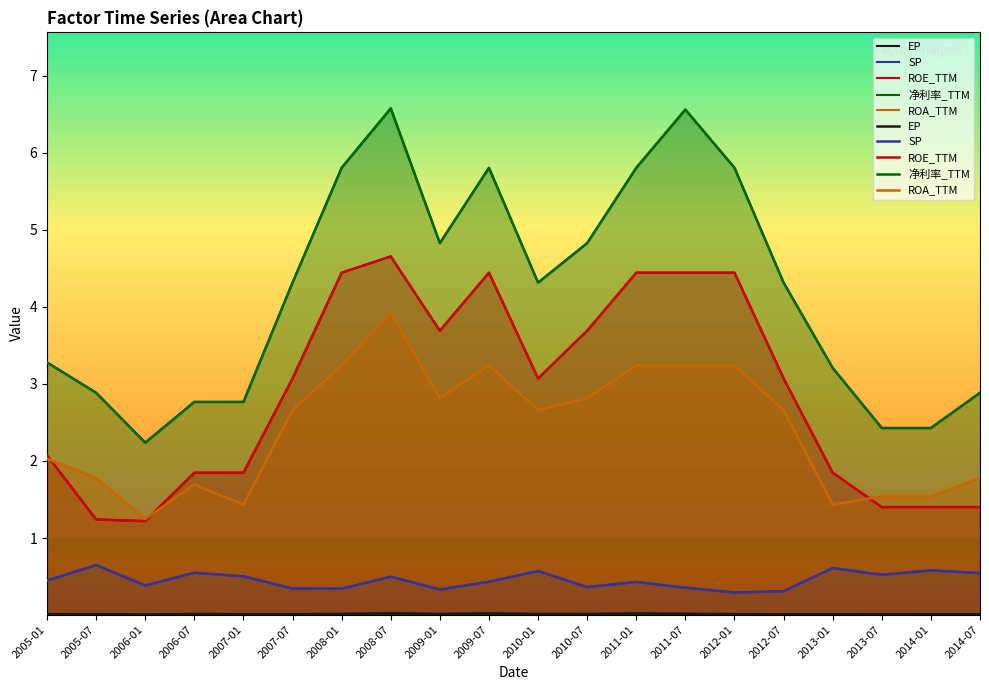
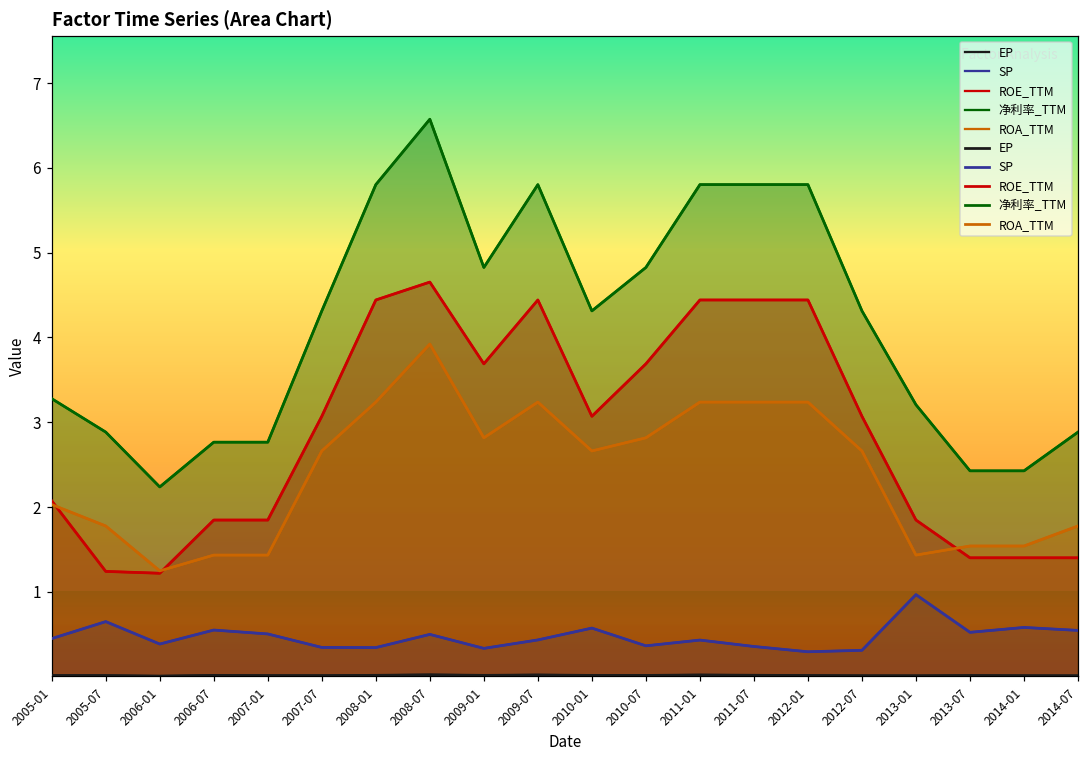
  {
    "EP": {
      "2005-01": 0.0,
      "2005-07": 0.0,
      "2006-01": 0.0,
      "2006-07": 0.0,
      "2007-01": 0.0,
      "2007-07": 0.0,
      "2008-01": 0.0,
      "2008-07": 0.0,
      "2009-01": 0.0,
      "2009-07": 0.0,
      "2010-01": 0.0,
      "2010-07": 0.0,
      "2011-01": 0.0,
      "2011-07": 0.0,
      "2012-01": 0.0,
      "2012-07": 0.0,
      "2013-01": 0.0,
      "2013-07": 0.0,
      "2014-01": 0.0,
      "2014-07": 0.0
    },
    "SP": {
      "2005-01": 0.4,
      "2005-07": 0.6,
      "2006-01": 0.4,
      "2006-07": 0.6,
      "2007-01": 0.5,
      "2007-07": 0.3,
      "2008-01": 0.3,
      "2008-07": 0.5,
      "2009-01": 0.3,
      "2009-07": 0.4,
      "2010-01": 0.6,
      "2010-07": 0.4,
      "2011-01": 0.4,
      "2011-07": 0.4,
      "2012-01": 0.3,
      "2012-07": 0.3,
-     "2013-01": 0.6,
+     "2013-01": 1.0,
      "2013-07": 0.5,
      "2014-01": 0.6,
      "2014-07": 0.5
    },
    "ROE_TTM": {
      "2005-01": 2.1,
      "2005-07": 1.2,
      "2006-07": 1.8,
      "2007-01": 1.8,
      "2007-07": 3.1,
      "2008-01": 4.4,
      "2008-07": 4.7,
      "2009-01": 3.7,
      "2009-07": 4.4,
      "2010-01": 3.1,
      "2010-07": 3.7,
      "2011-01": 4.4,
      "2011-07": 4.4,
      "2012-01": 4.4,
      "2012-07": 3.1,
      "2013-01": 1.8,
      "2013-07": 1.4,
      "2014-01": 1.4,
      "2014-07": 1.4
    },
    "净利率_TTM": {
      "2005-01": 3.3,
      "2005-07": 2.9,
      "2006-01": 2.2,
      "2006-07": 2.8,
      "2007-01": 2.8,
      "2007-07": 4.3,
      "2008-01": 5.8,
      "2008-07": 6.6,
      "2009-01": 4.8,
      "2009-07": 5.8,
      "2010-01": 4.3,
      "2010-07": 4.8,
      "2011-01": 5.8,
-     "2011-07": 6.6,
+     "2011-07": 5.8,
      "2012-01": 5.8,
      "2012-07": 4.3,
      "2013-01": 3.2,
      "2013-07": 2.4,
      "2014-01": 2.4,
      "2014-07": 2.9
    },
    "ROA_TTM": {
      "2005-01": 2.0,
      "2005-07": 1.8,
-     "2006-07": 1.7,
+     "2006-07": 1.4,
      "2007-01": 1.4,
      "2007-07": 2.7,
      "2008-01": 3.2,
      "2008-07": 3.9,
      "2009-01": 2.8,
      "2009-07": 3.2,
      "2010-01": 2.7,
      "2010-07": 2.8,
      "2011-01": 3.2,
      "2011-07": 3.2,
      "2012-01": 3.2,
      "2012-07": 2.7,
      "2013-01": 1.4,
      "2013-07": 1.5,
      "2014-01": 1.5,
      "2014-07": 1.8
    }
  }
